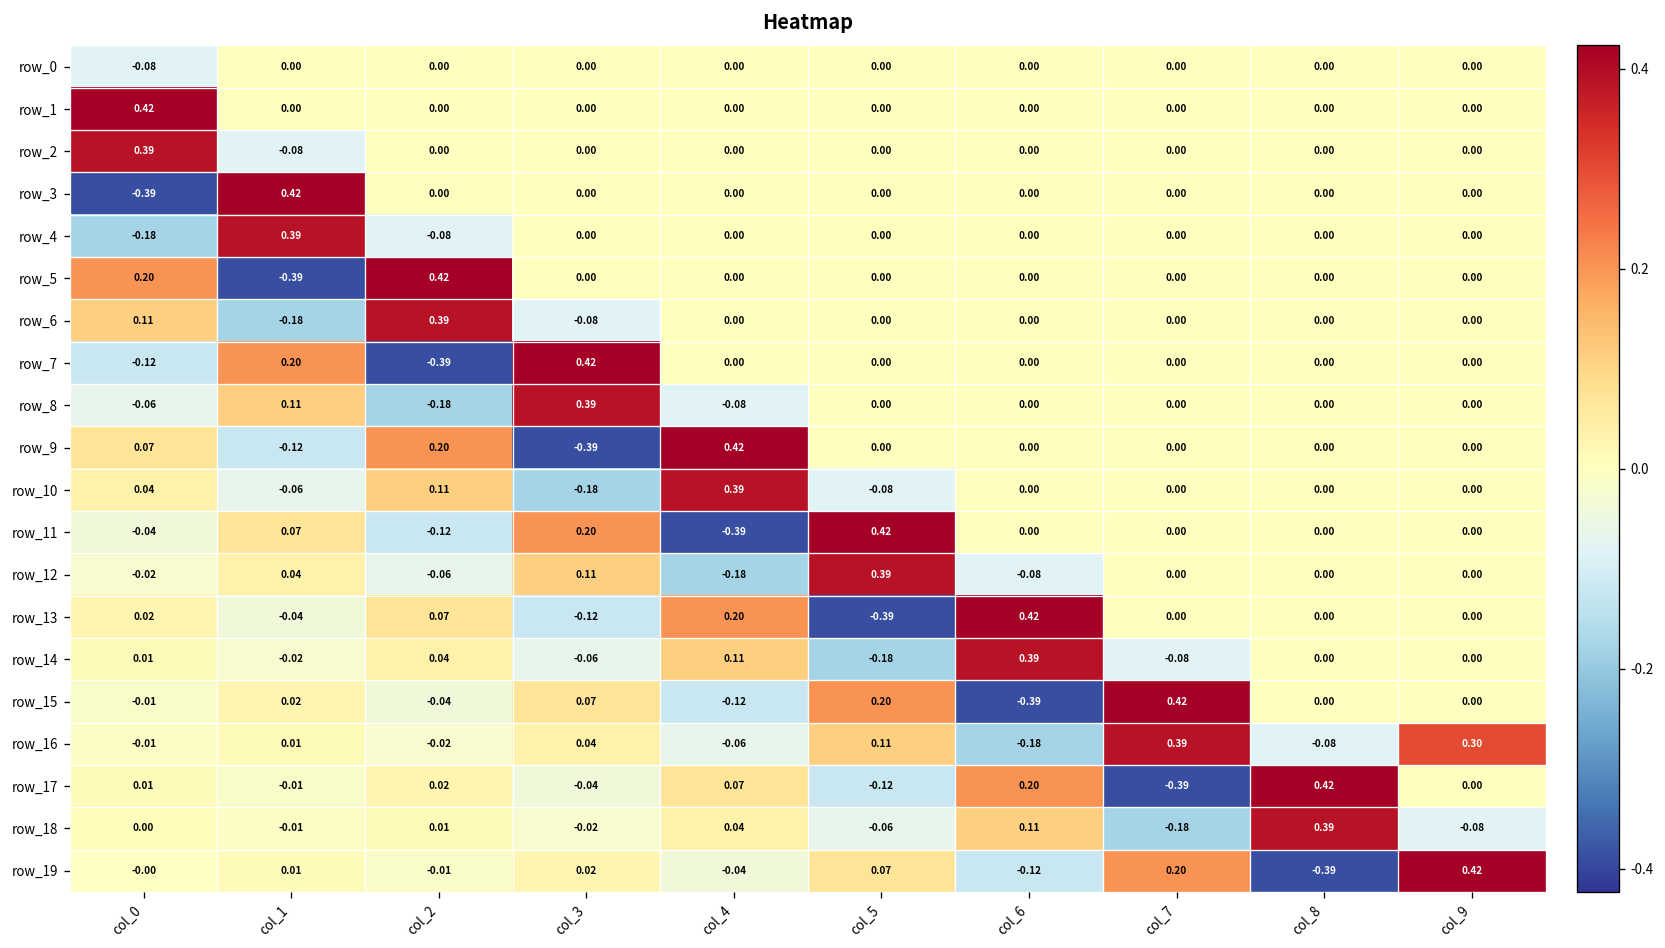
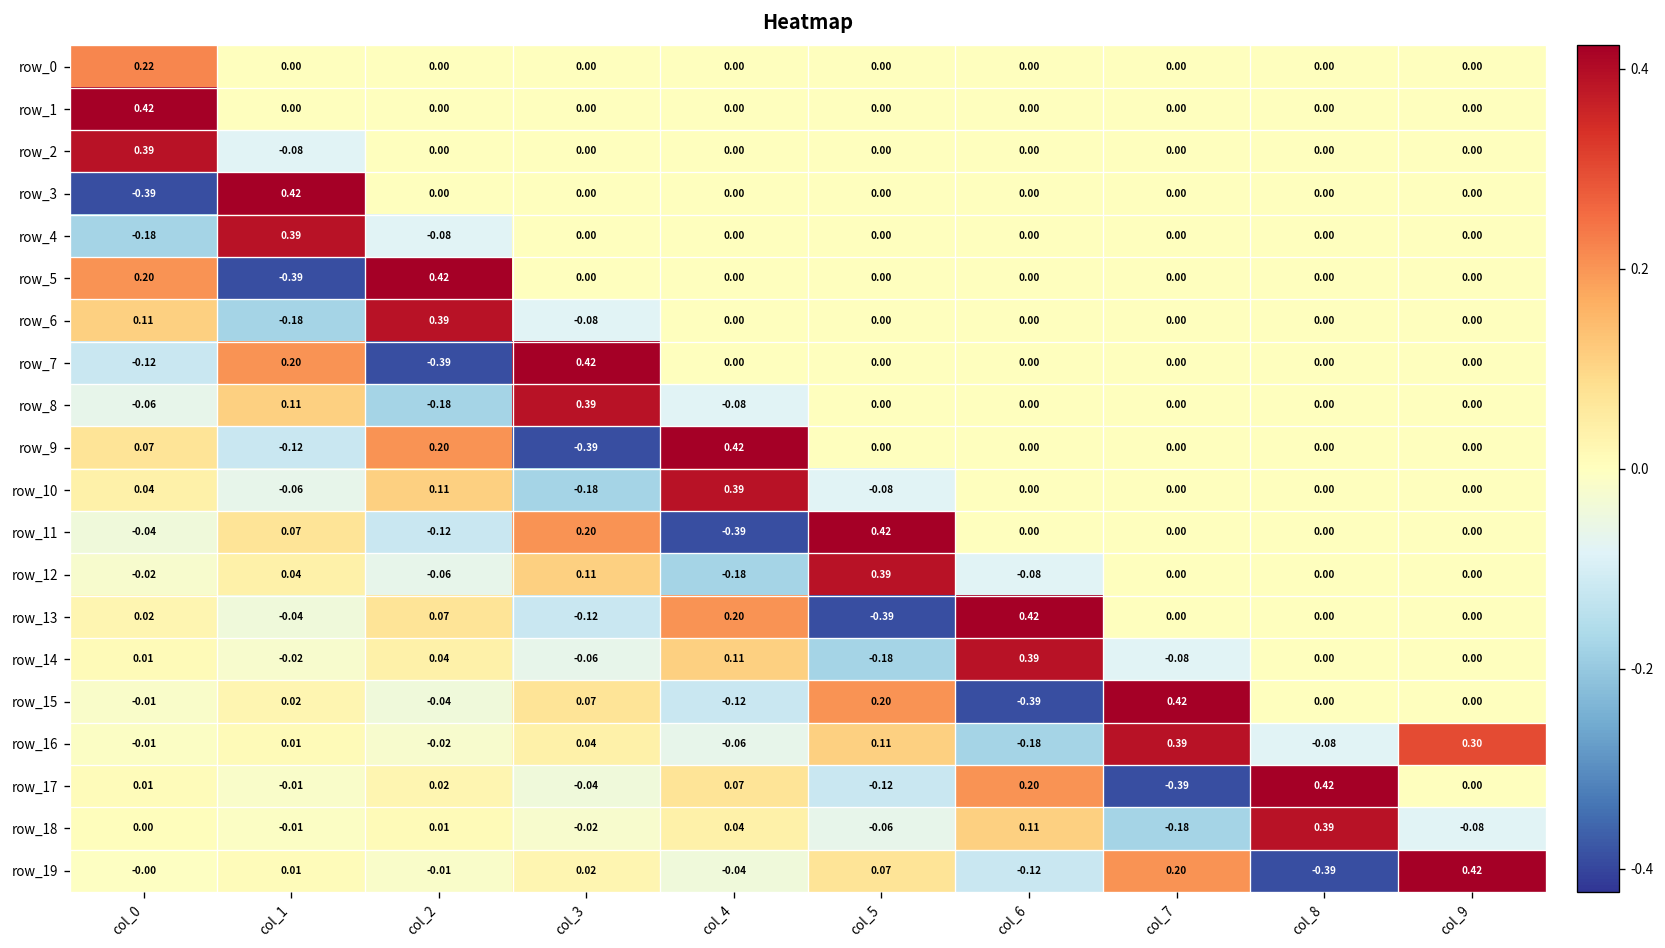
  {
    "row_0": {
-     "col_0": -0.08,
+     "col_0": 0.22,
      "col_1": 0.00,
      "col_2": 0.00,
      "col_3": 0.00,
      "col_4": 0.00,
      "col_5": 0.00,
      "col_6": 0.00,
      "col_7": 0.00,
      "col_8": 0.00,
      "col_9": 0.00
    },
    "row_1": {
      "col_0": 0.42,
      "col_1": 0.00,
      "col_2": 0.00,
      "col_3": 0.00,
      "col_4": 0.00,
      "col_5": 0.00,
      "col_6": 0.00,
      "col_7": 0.00,
      "col_8": 0.00,
      "col_9": 0.00
    },
    "row_2": {
      "col_0": 0.39,
      "col_1": -0.08,
      "col_2": 0.00,
      "col_3": 0.00,
      "col_4": 0.00,
      "col_5": 0.00,
      "col_6": 0.00,
      "col_7": 0.00,
      "col_8": 0.00,
      "col_9": 0.00
    },
    "row_3": {
      "col_0": -0.39,
      "col_1": 0.42,
      "col_2": 0.00,
      "col_3": 0.00,
      "col_4": 0.00,
      "col_5": 0.00,
      "col_6": 0.00,
      "col_7": 0.00,
      "col_8": 0.00,
      "col_9": 0.00
    },
    "row_4": {
      "col_0": -0.18,
      "col_1": 0.39,
      "col_2": -0.08,
      "col_3": 0.00,
      "col_4": 0.00,
      "col_5": 0.00,
      "col_6": 0.00,
      "col_7": 0.00,
      "col_8": 0.00,
      "col_9": 0.00
    },
    "row_5": {
      "col_0": 0.20,
      "col_1": -0.39,
      "col_2": 0.42,
      "col_3": 0.00,
      "col_4": 0.00,
      "col_5": 0.00,
      "col_6": 0.00,
      "col_7": 0.00,
      "col_8": 0.00,
      "col_9": 0.00
    },
    "row_6": {
      "col_0": 0.11,
      "col_1": -0.18,
      "col_2": 0.39,
      "col_3": -0.08,
      "col_4": 0.00,
      "col_5": 0.00,
      "col_6": 0.00,
      "col_7": 0.00,
      "col_8": 0.00,
      "col_9": 0.00
    },
    "row_7": {
      "col_0": -0.12,
      "col_1": 0.20,
      "col_2": -0.39,
      "col_3": 0.42,
      "col_4": 0.00,
      "col_5": 0.00,
      "col_6": 0.00,
      "col_7": 0.00,
      "col_8": 0.00,
      "col_9": 0.00
    },
    "row_8": {
      "col_0": -0.06,
      "col_1": 0.11,
      "col_2": -0.18,
      "col_3": 0.39,
      "col_4": -0.08,
      "col_5": 0.00,
      "col_6": 0.00,
      "col_7": 0.00,
      "col_8": 0.00,
      "col_9": 0.00
    },
    "row_9": {
      "col_0": 0.07,
      "col_1": -0.12,
      "col_2": 0.20,
      "col_3": -0.39,
      "col_4": 0.42,
      "col_5": 0.00,
      "col_6": 0.00,
      "col_7": 0.00,
      "col_8": 0.00,
      "col_9": 0.00
    },
    "row_10": {
      "col_0": 0.04,
      "col_1": -0.06,
      "col_2": 0.11,
      "col_3": -0.18,
      "col_4": 0.39,
      "col_5": -0.08,
      "col_6": 0.00,
      "col_7": 0.00,
      "col_8": 0.00,
      "col_9": 0.00
    },
    "row_11": {
      "col_0": -0.04,
      "col_1": 0.07,
      "col_2": -0.12,
      "col_3": 0.20,
      "col_4": -0.39,
      "col_5": 0.42,
      "col_6": 0.00,
      "col_7": 0.00,
      "col_8": 0.00,
      "col_9": 0.00
    },
    "row_12": {
      "col_0": -0.02,
      "col_1": 0.04,
      "col_2": -0.06,
      "col_3": 0.11,
      "col_4": -0.18,
      "col_5": 0.39,
      "col_6": -0.08,
      "col_7": 0.00,
      "col_8": 0.00,
      "col_9": 0.00
    },
    "row_13": {
      "col_0": 0.02,
      "col_1": -0.04,
      "col_2": 0.07,
      "col_3": -0.12,
      "col_4": 0.20,
      "col_5": -0.39,
      "col_6": 0.42,
      "col_7": 0.00,
      "col_8": 0.00,
      "col_9": 0.00
    },
    "row_14": {
      "col_0": 0.01,
      "col_1": -0.02,
      "col_2": 0.04,
      "col_3": -0.06,
      "col_4": 0.11,
      "col_5": -0.18,
      "col_6": 0.39,
      "col_7": -0.08,
      "col_8": 0.00,
      "col_9": 0.00
    },
    "row_15": {
      "col_0": -0.01,
      "col_1": 0.02,
      "col_2": -0.04,
      "col_3": 0.07,
      "col_4": -0.12,
      "col_5": 0.20,
      "col_6": -0.39,
      "col_7": 0.42,
      "col_8": 0.00,
      "col_9": 0.00
    },
    "row_16": {
      "col_0": -0.01,
      "col_1": 0.01,
      "col_2": -0.02,
      "col_3": 0.04,
      "col_4": -0.06,
      "col_5": 0.11,
      "col_6": -0.18,
      "col_7": 0.39,
      "col_8": -0.08,
      "col_9": 0.30
    },
    "row_17": {
      "col_0": 0.01,
      "col_1": -0.01,
      "col_2": 0.02,
      "col_3": -0.04,
      "col_4": 0.07,
      "col_5": -0.12,
      "col_6": 0.20,
      "col_7": -0.39,
      "col_8": 0.42,
      "col_9": 0.00
    },
    "row_18": {
      "col_0": 0.00,
      "col_1": -0.01,
      "col_2": 0.01,
      "col_3": -0.02,
      "col_4": 0.04,
      "col_5": -0.06,
      "col_6": 0.11,
      "col_7": -0.18,
      "col_8": 0.39,
      "col_9": -0.08
    },
    "row_19": {
      "col_0": -0.00,
      "col_1": 0.01,
      "col_2": -0.01,
      "col_3": 0.02,
      "col_4": -0.04,
      "col_5": 0.07,
      "col_6": -0.12,
      "col_7": 0.20,
      "col_8": -0.39,
      "col_9": 0.42
    }
  }
